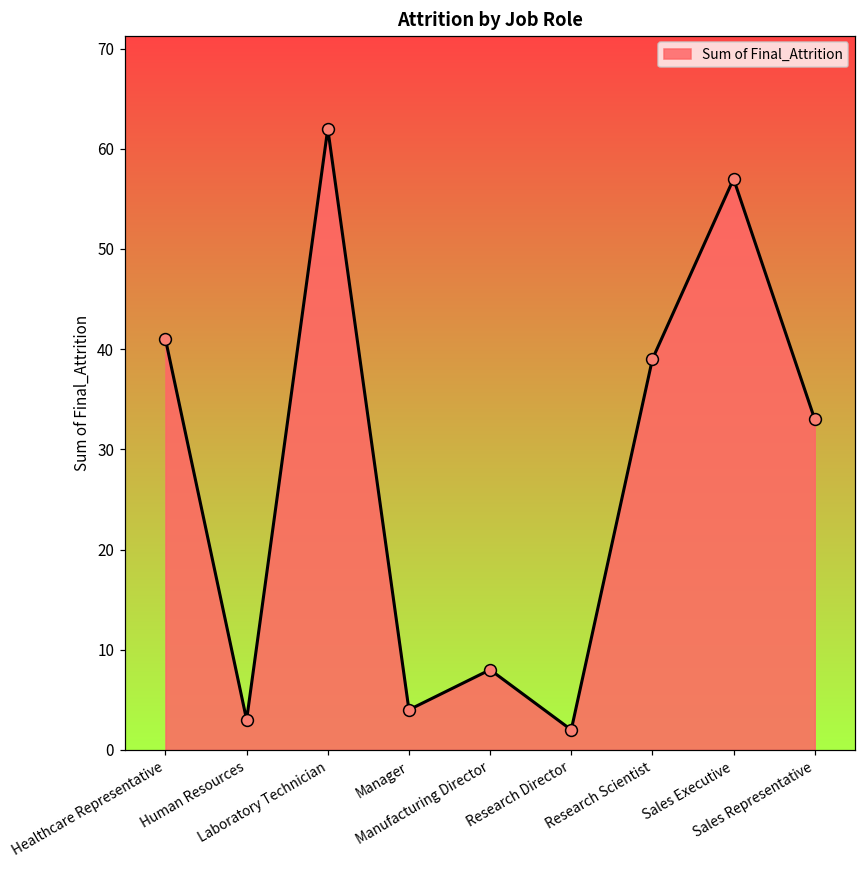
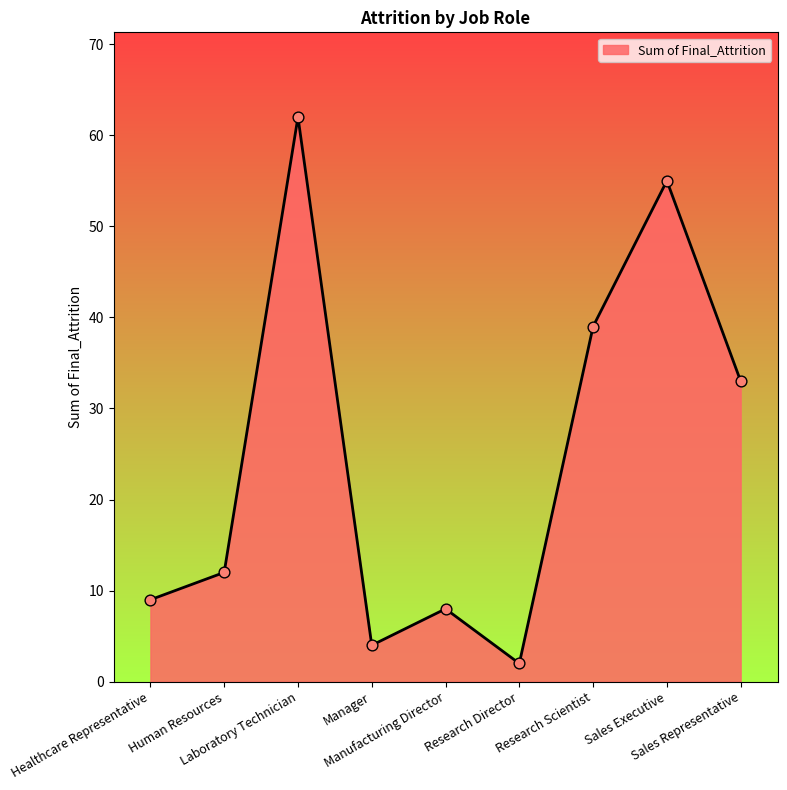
  {
-   "Healthcare Representative": 41,
-   "Human Resources": 3,
+   "Healthcare Representative": 9,
+   "Human Resources": 12,
    "Laboratory Technician": 62,
    "Manager": 4,
    "Manufacturing Director": 8,
    "Research Director": 2,
    "Research Scientist": 39,
-   "Sales Executive": 57,
+   "Sales Executive": 55,
    "Sales Representative": 33
  }
